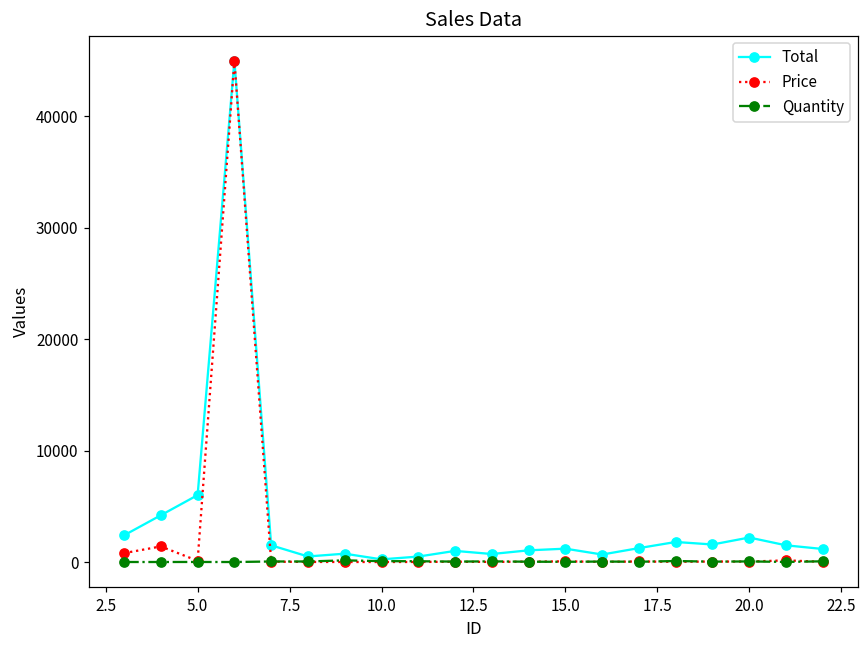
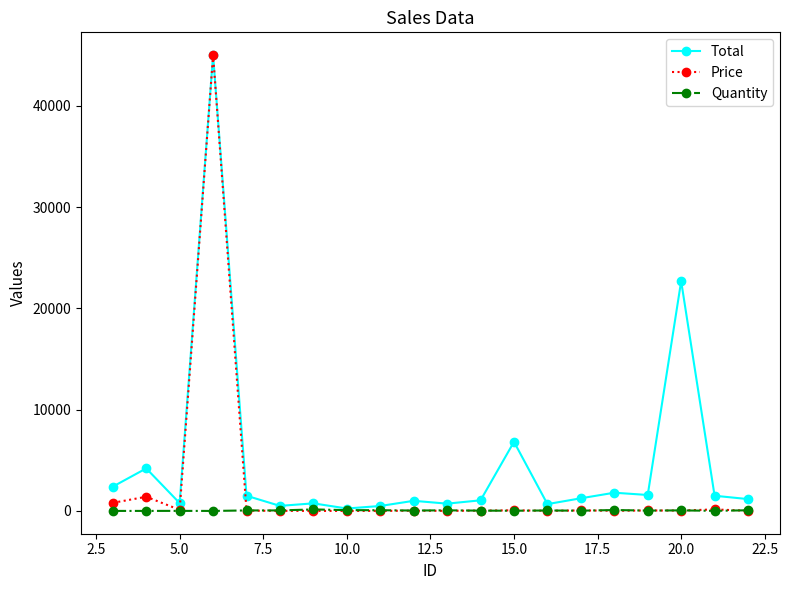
  {
    "Total": {
-     "5.0": 6000,
-     "15.0": 1200,
-     "20.0": 2200
+     "5.0": 800,
+     "15.0": 6800,
+     "20.0": 22700
    }
  }
